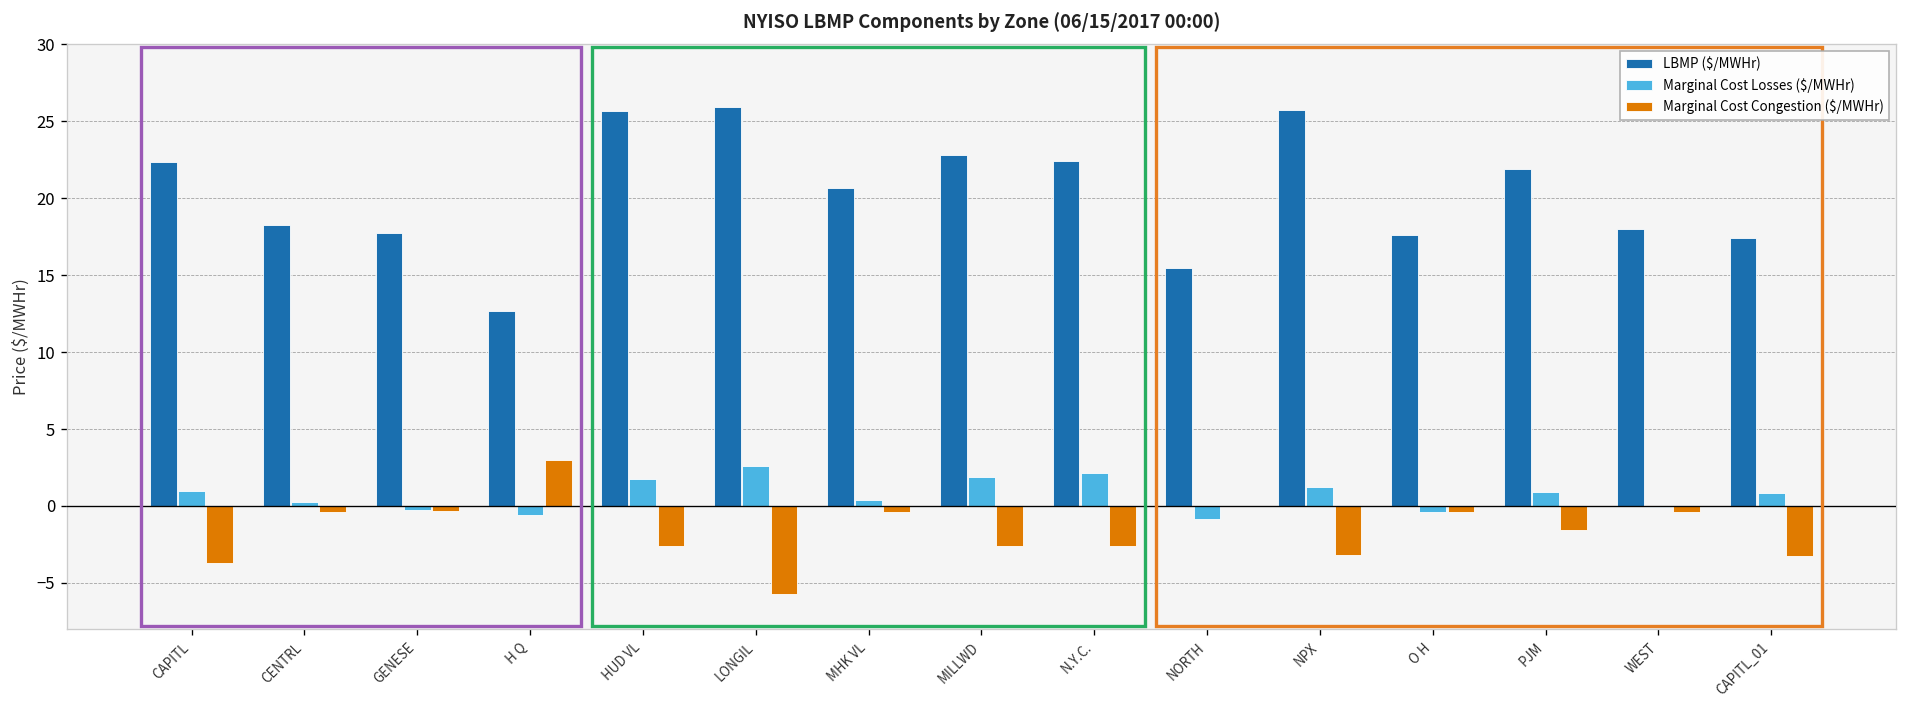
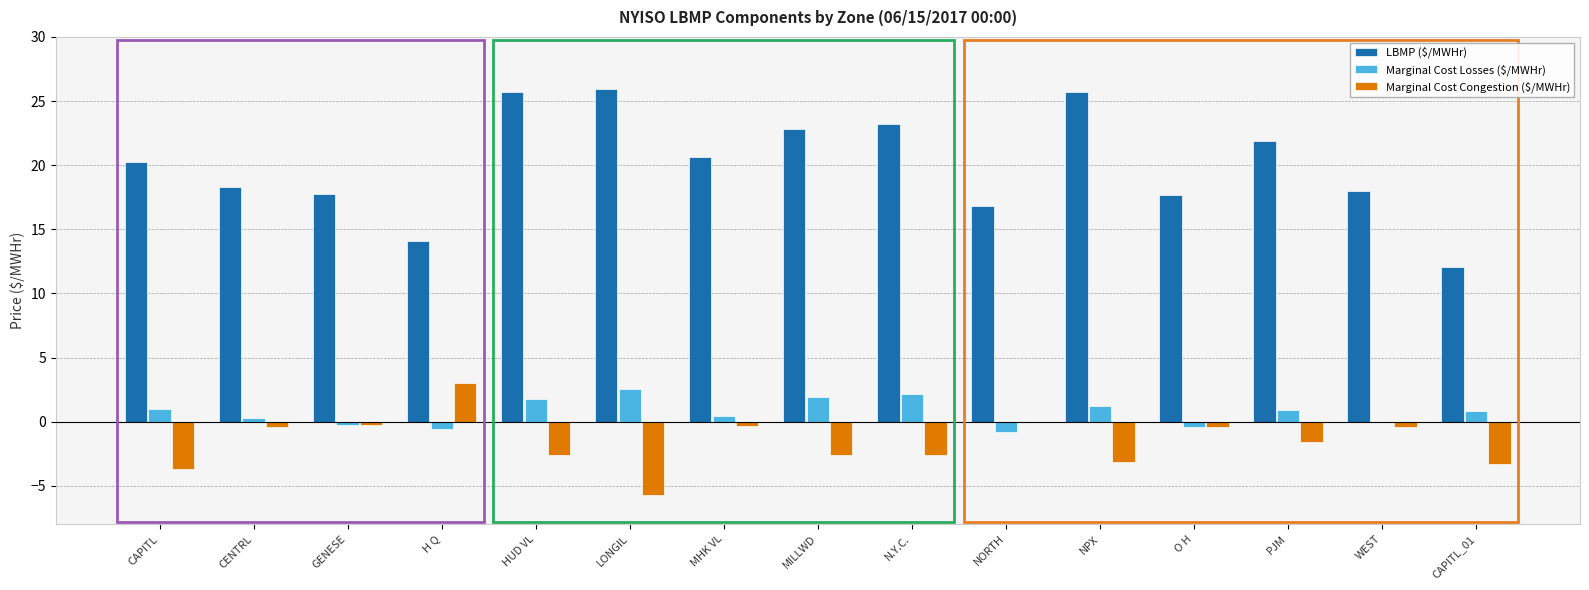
  {
    "LBMP ($/MWHr)": {
-     "CAPITL": 22.4,
+     "CAPITL": 20.3,
      "CENTRL": 18.3,
      "GENESE": 17.7,
-     "H Q": 12.7,
+     "H Q": 14.1,
      "HUD VL": 25.7,
      "LONGIL": 25.9,
      "MHK VL": 20.7,
      "MILLWD": 22.8,
-     "N.Y.C.": 22.4,
-     "NORTH": 15.5,
+     "N.Y.C.": 23.3,
+     "NORTH": 16.8,
      "NPX": 25.7,
      "O H": 17.6,
      "PJM": 21.9,
      "WEST": 18.0,
-     "CAPITL_01": 17.4
+     "CAPITL_01": 12.1
    },
    "Marginal Cost Losses ($/MWHr)": {
      "CAPITL": 1.0,
      "CENTRL": 0.3,
      "GENESE": -0.2,
      "H Q": -0.6,
      "HUD VL": 1.7,
      "LONGIL": 2.6,
      "MHK VL": 0.4,
      "MILLWD": 1.9,
      "N.Y.C.": 2.2,
      "NORTH": -0.8,
      "NPX": 1.3,
      "O H": -0.4,
      "PJM": 0.9,
      "CAPITL_01": 0.8
    },
    "Marginal Cost Congestion ($/MWHr)": {
      "CAPITL": -3.7,
      "CENTRL": -0.4,
      "GENESE": -0.3,
      "H Q": 3.0,
      "HUD VL": -2.6,
      "LONGIL": -5.7,
      "MHK VL": -0.4,
      "MILLWD": -2.6,
      "N.Y.C.": -2.6,
      "NORTH": 0.0,
      "NPX": -3.2,
      "O H": -0.4,
      "PJM": -1.6,
      "WEST": -0.4,
      "CAPITL_01": -3.3
    }
  }
